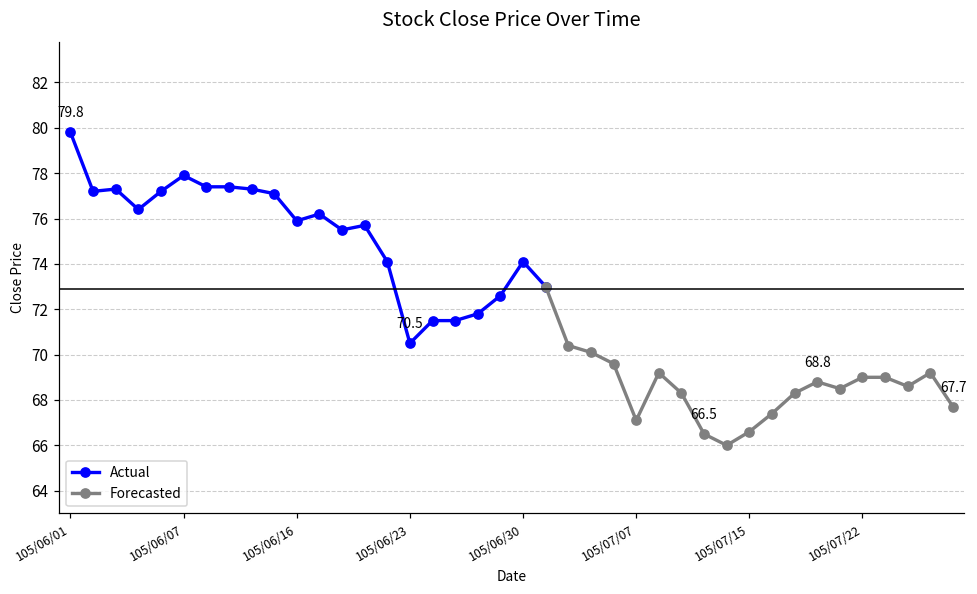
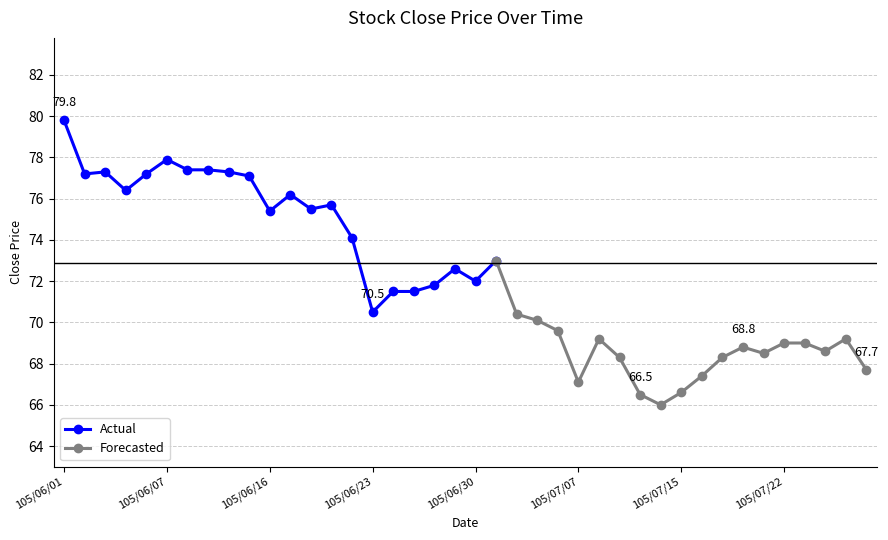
  {
    "Actual": {
      "105/06/07": 77.9,
-     "105/06/16": 75.9,
-     "105/06/30": 74.1
+     "105/06/16": 75.4,
+     "105/06/30": 72.0
    },
    "Forecasted": {
      "105/07/07": 67.1,
      "105/07/15": 66.6,
      "105/07/22": 69.0
    }
  }
